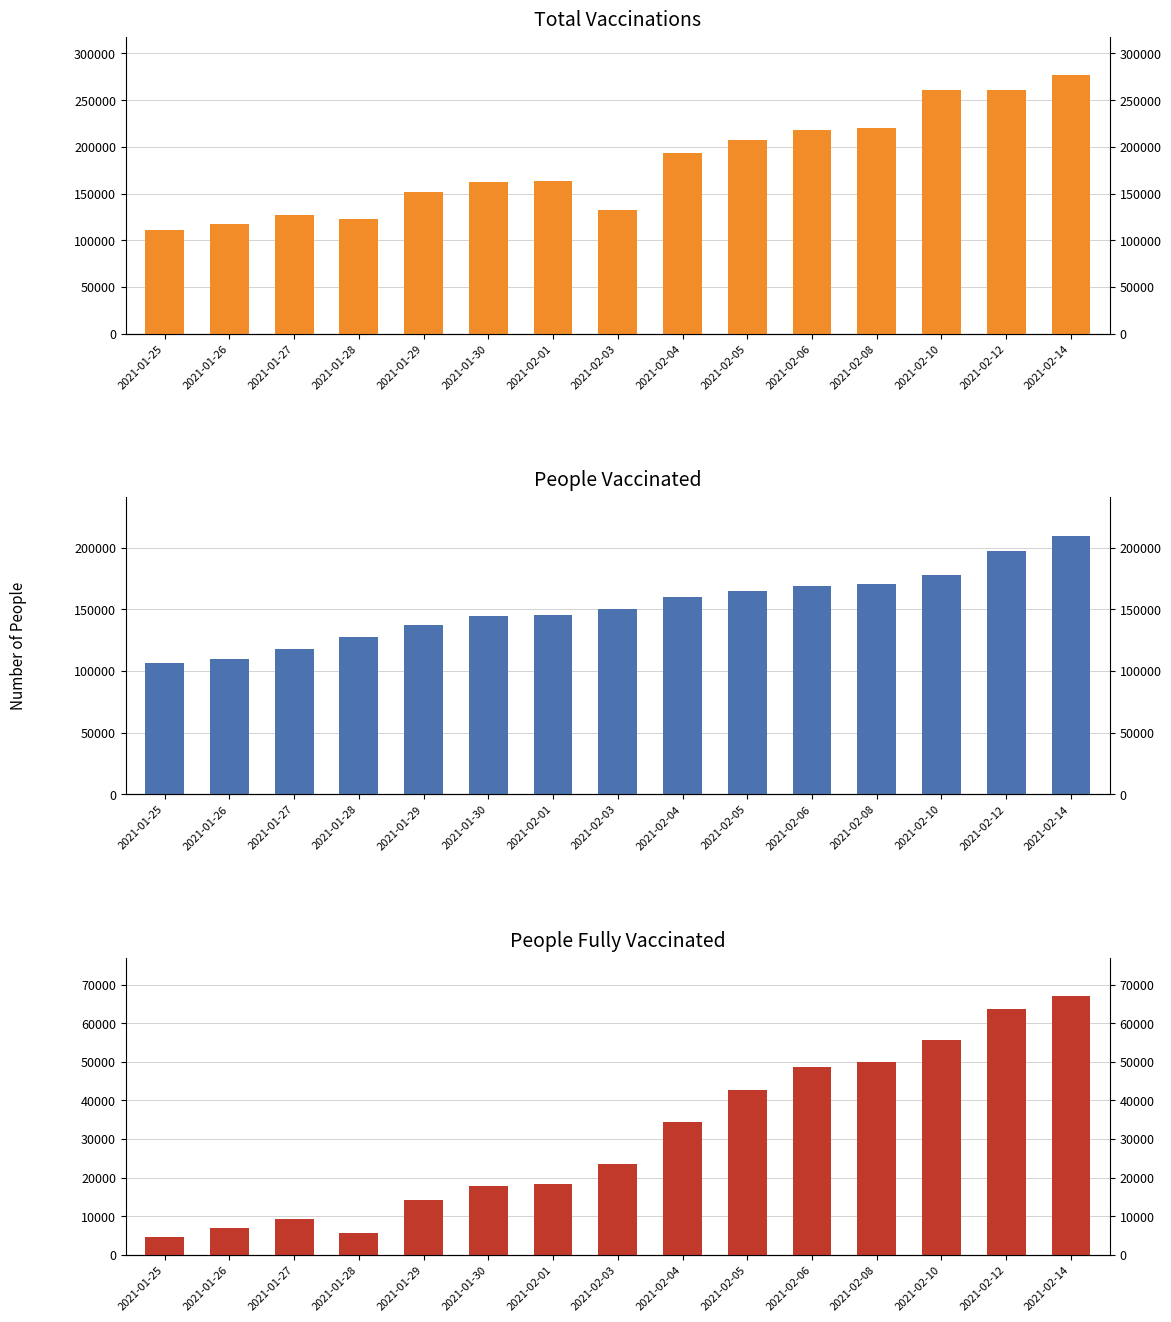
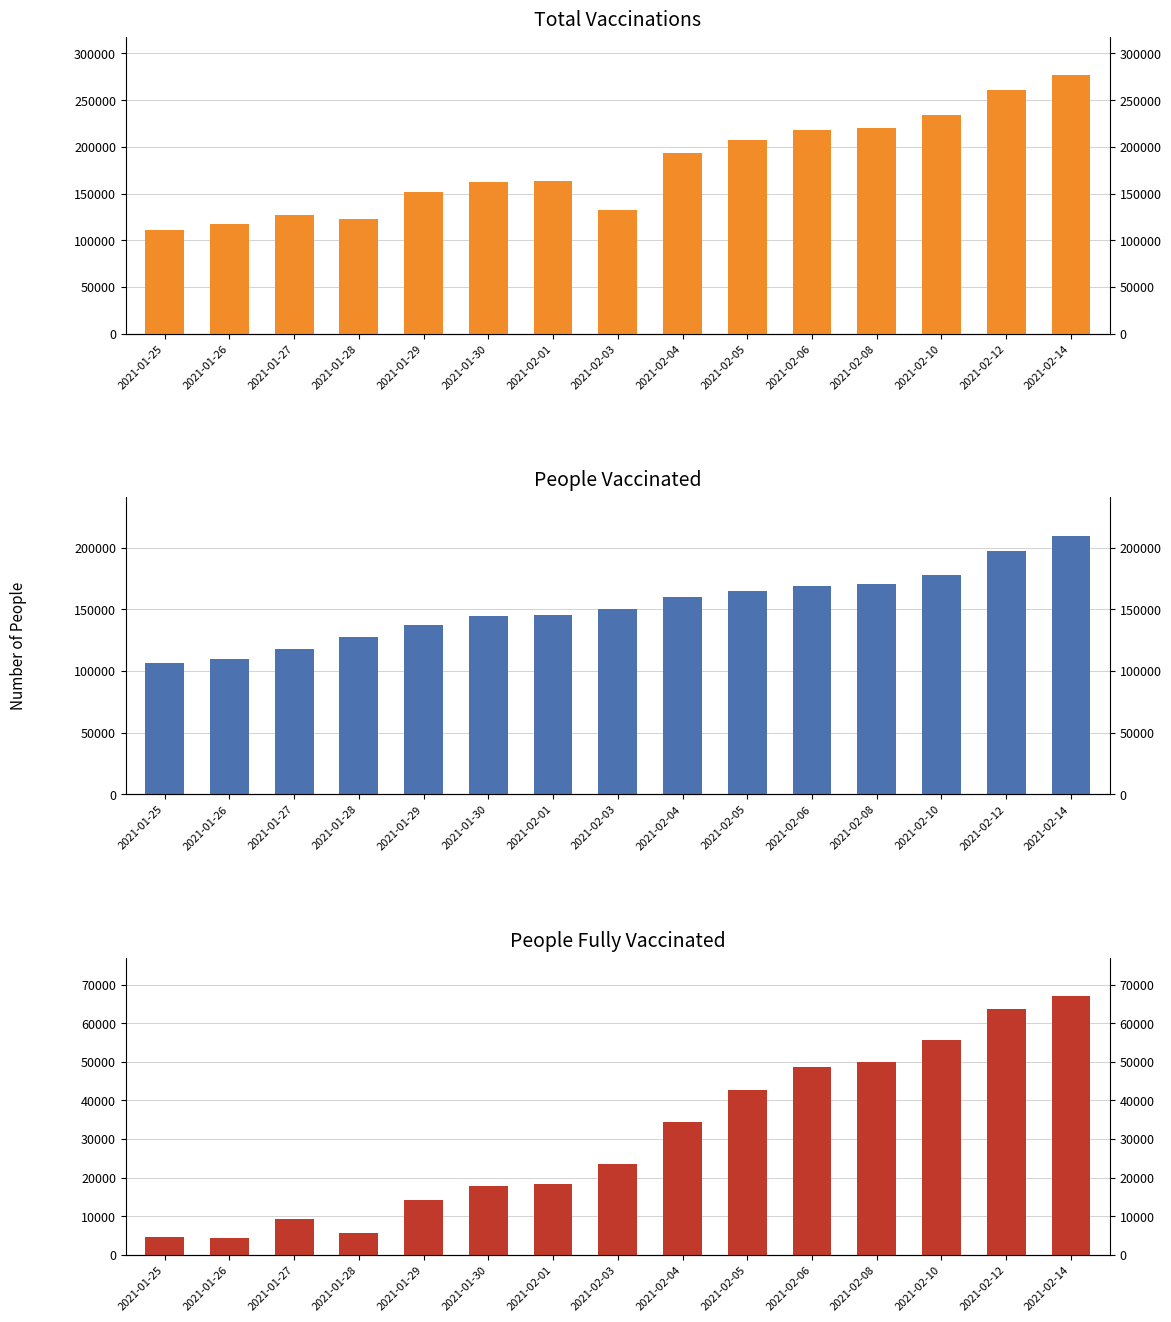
  {
    "Total Vaccinations": {
      "2021-01-25": 110000,
      "2021-01-26": 120000,
      "2021-01-27": 130000,
      "2021-01-28": 120000,
      "2021-01-29": 150000,
      "2021-01-30": 160000,
      "2021-02-01": 160000,
      "2021-02-03": 130000,
      "2021-02-04": 190000,
      "2021-02-05": 210000,
      "2021-02-06": 220000,
      "2021-02-08": 220000,
-     "2021-02-10": 260000,
+     "2021-02-10": 230000,
      "2021-02-12": 260000,
      "2021-02-14": 280000
    },
    "People Vaccinated": {
      "2021-01-25": 106000,
      "2021-01-26": 110000,
      "2021-01-27": 118000,
      "2021-01-28": 128000,
      "2021-01-29": 138000,
      "2021-01-30": 145000,
      "2021-02-01": 146000,
      "2021-02-03": 150000,
      "2021-02-04": 160000,
      "2021-02-05": 165000,
      "2021-02-06": 169000,
      "2021-02-08": 171000,
      "2021-02-10": 178000,
      "2021-02-12": 198000,
      "2021-02-14": 210000
    },
    "People Fully Vaccinated": {
      "2021-01-25": 5000,
-     "2021-01-26": 7000,
+     "2021-01-26": 4000,
      "2021-01-27": 9000,
      "2021-01-28": 6000,
      "2021-01-29": 14000,
      "2021-01-30": 18000,
      "2021-02-01": 18000,
      "2021-02-03": 23000,
      "2021-02-04": 34000,
      "2021-02-05": 43000,
      "2021-02-06": 49000,
      "2021-02-08": 50000,
      "2021-02-10": 56000,
      "2021-02-12": 64000,
      "2021-02-14": 67000
    }
  }
